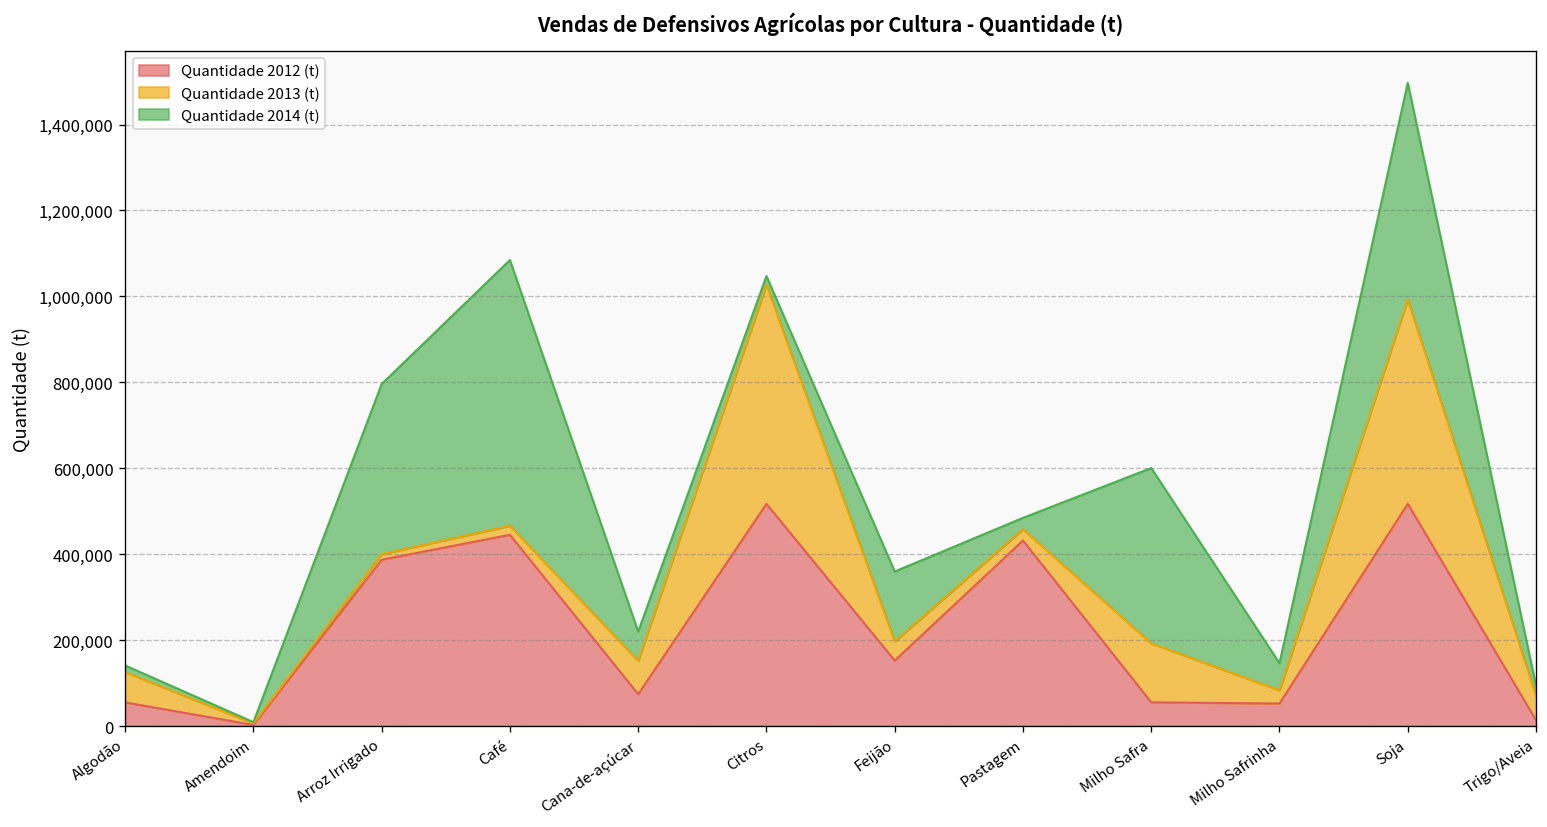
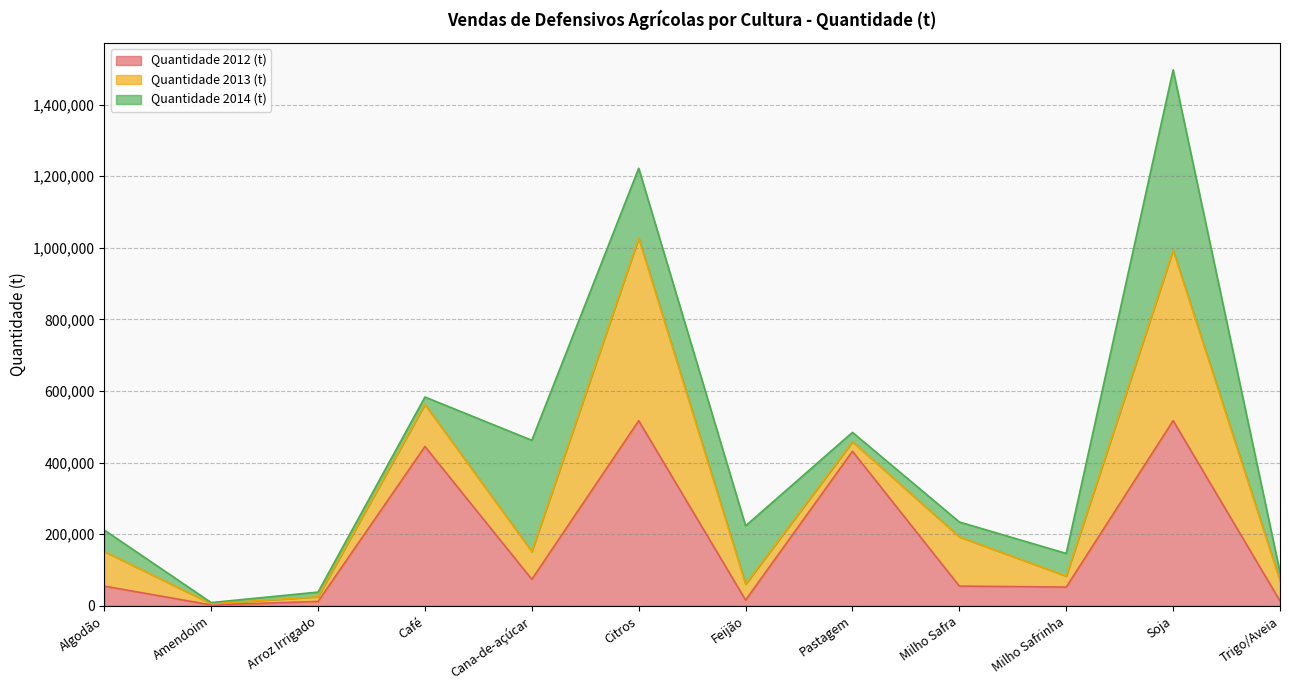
  {
    "Quantidade 2012 (t)": {
      "Algodão": "60,000",
-     "Arroz Irrigado": "390,000",
+     "Arroz Irrigado": "10,000",
      "Café": "450,000",
      "Cana-de-açúcar": "70,000",
      "Citros": "520,000",
-     "Feijão": "150,000",
+     "Feijão": "20,000",
      "Pastagem": "430,000",
      "Milho Safra": "60,000",
      "Milho Safrinha": "50,000",
      "Soja": "520,000",
      "Trigo/Aveia": "10,000"
    },
    "Quantidade 2013 (t)": {
-     "Algodão": "70,000",
+     "Algodão": "100,000",
      "Arroz Irrigado": "10,000",
-     "Café": "20,000",
+     "Café": "120,000",
      "Cana-de-açúcar": "80,000",
      "Citros": "510,000",
      "Feijão": "40,000",
      "Pastagem": "30,000",
      "Milho Safra": "140,000",
      "Milho Safrinha": "30,000",
      "Soja": "480,000",
      "Trigo/Aveia": "60,000"
    },
    "Quantidade 2014 (t)": {
-     "Algodão": "20,000",
-     "Arroz Irrigado": "400,000",
-     "Café": "620,000",
-     "Cana-de-açúcar": "70,000",
-     "Citros": "20,000",
+     "Algodão": "60,000",
+     "Arroz Irrigado": "10,000",
+     "Café": "20,000",
+     "Cana-de-açúcar": "310,000",
+     "Citros": "200,000",
      "Feijão": "160,000",
      "Pastagem": "30,000",
-     "Milho Safra": "410,000",
+     "Milho Safra": "40,000",
      "Milho Safrinha": "60,000",
      "Soja": "500,000",
      "Trigo/Aveia": "20,000"
    }
  }
